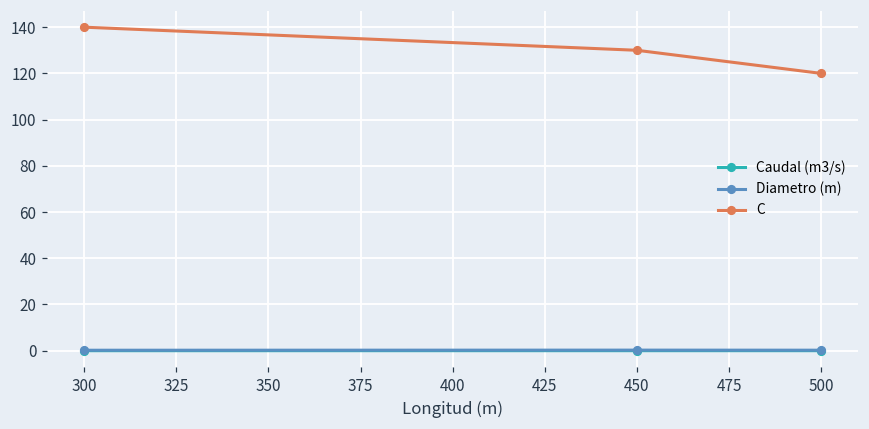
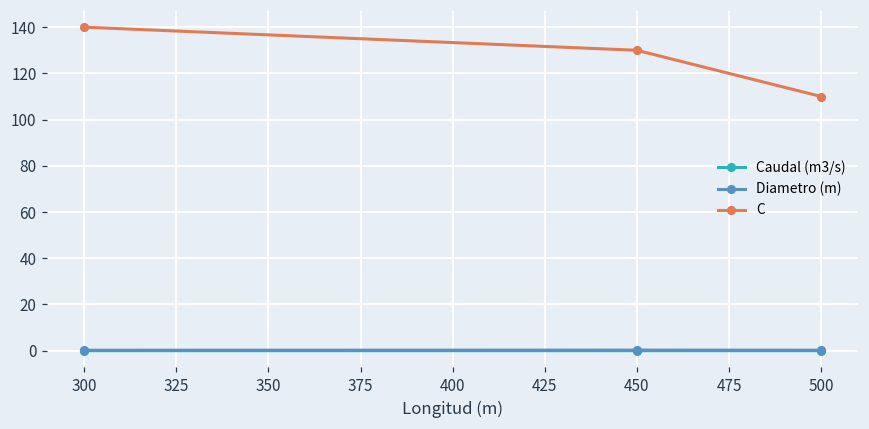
  {
    "C": {
      "300": 140,
      "450": 130,
-     "500": 120
+     "500": 110
    }
  }
